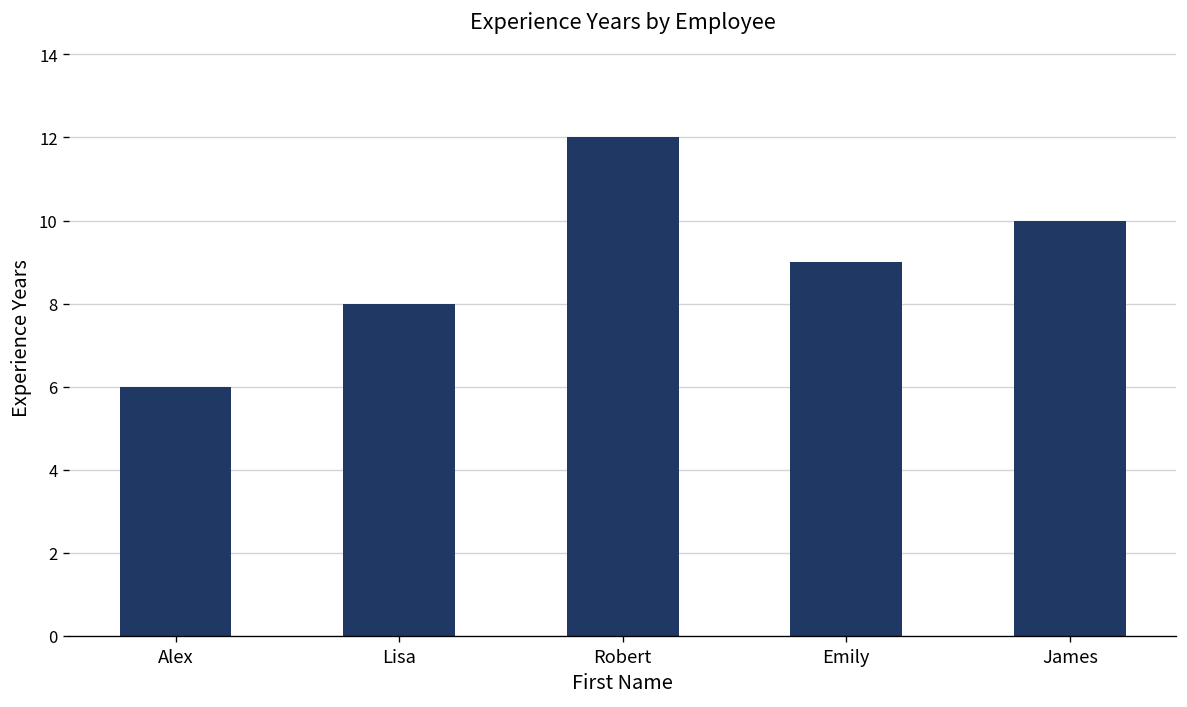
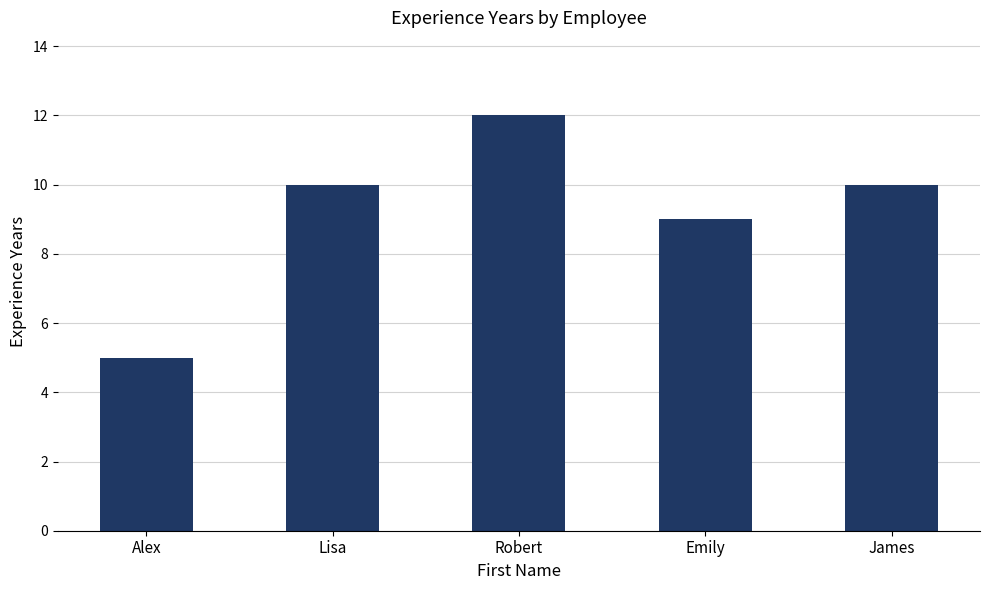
  {
-   "Alex": 6,
-   "Lisa": 8,
+   "Alex": 5,
+   "Lisa": 10,
    "Robert": 12,
    "Emily": 9,
    "James": 10
  }
